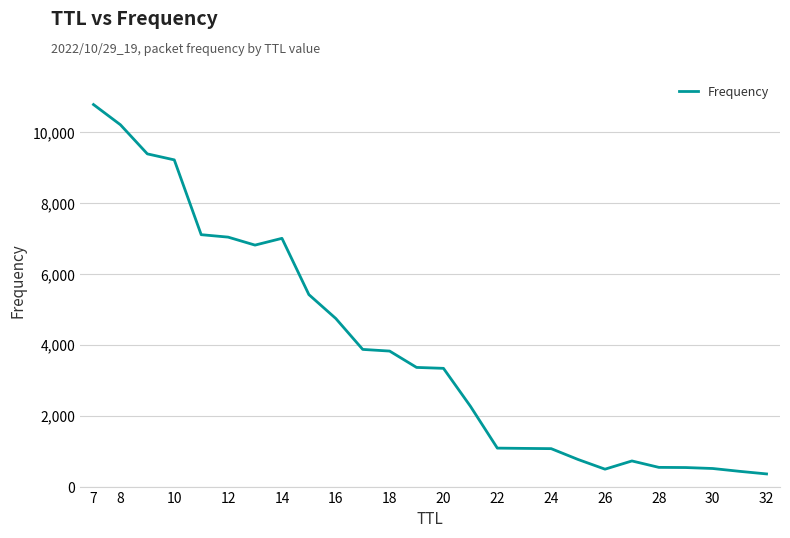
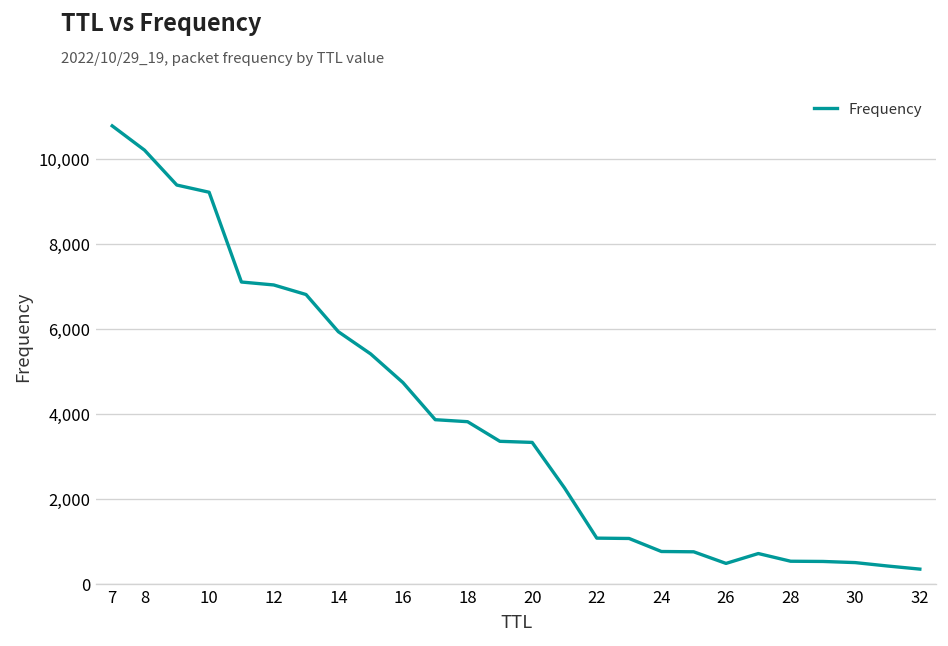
  {
    "7": "10,800",
    "8": "10,200",
    "10": "9,200",
    "12": "7,000",
-   "14": "7,000",
+   "14": "5,900",
    "16": "4,700",
    "18": "3,800",
    "20": "3,300",
    "22": "1,100",
-   "24": "1,100",
+   "24": "800",
    "26": "500",
    "28": "500",
    "30": "500",
    "32": "400"
  }
